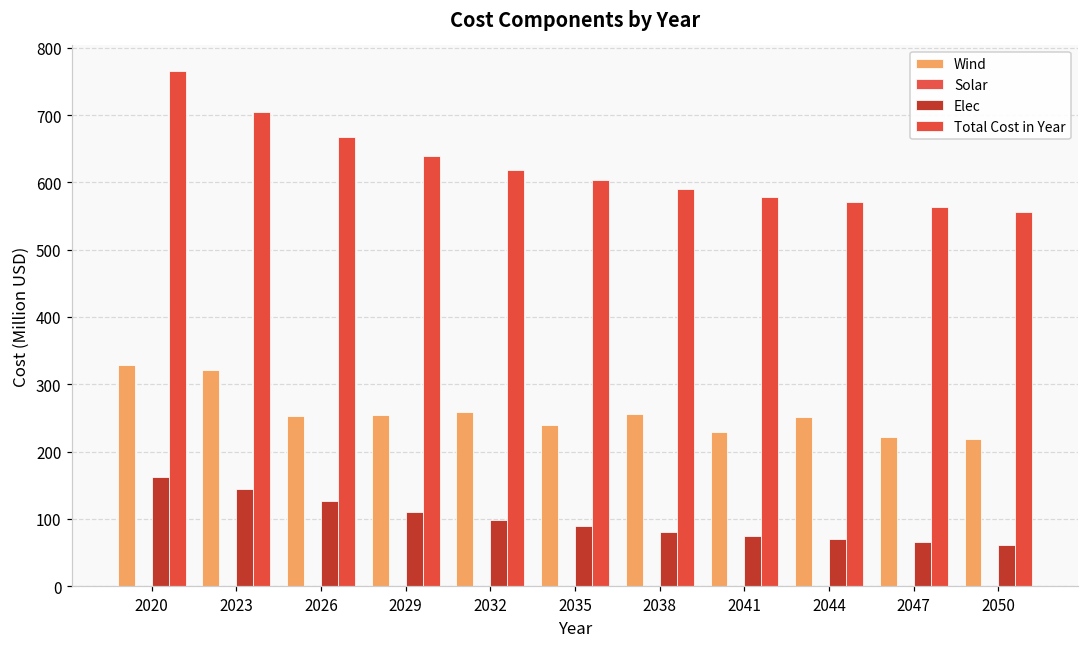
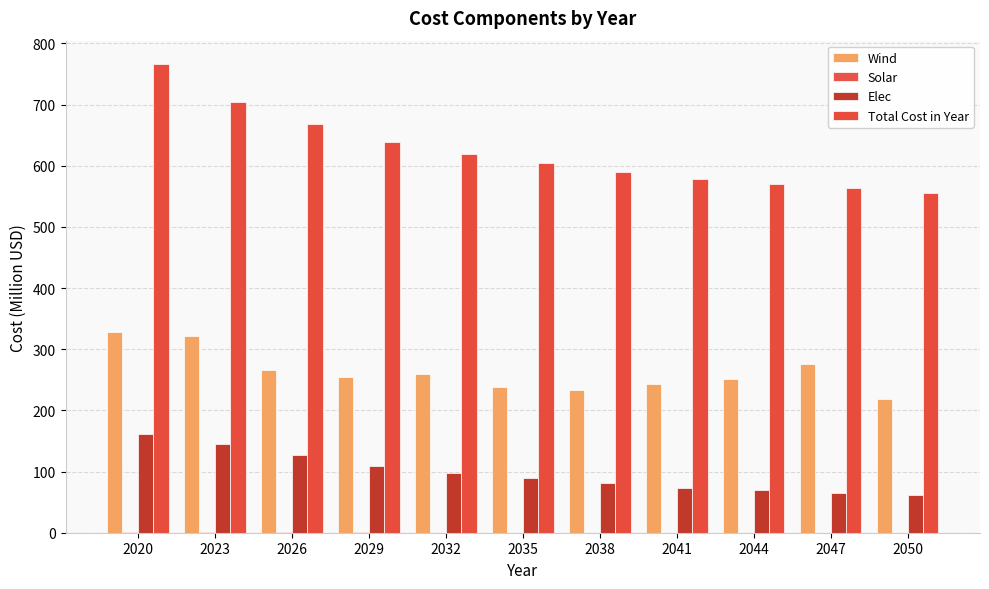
  {
    "Wind": {
      "2020": 330,
      "2023": 320,
-     "2026": 250,
+     "2026": 270,
      "2029": 250,
      "2032": 260,
      "2035": 240,
-     "2038": 260,
-     "2041": 230,
+     "2038": 230,
+     "2041": 240,
      "2044": 250,
-     "2047": 220,
+     "2047": 280,
      "2050": 220
    }
  }
